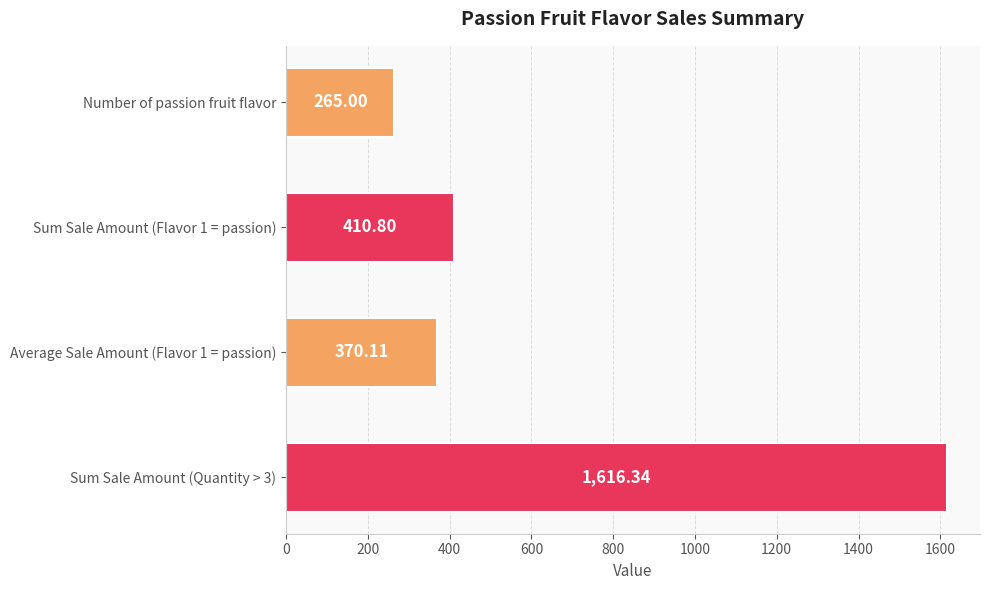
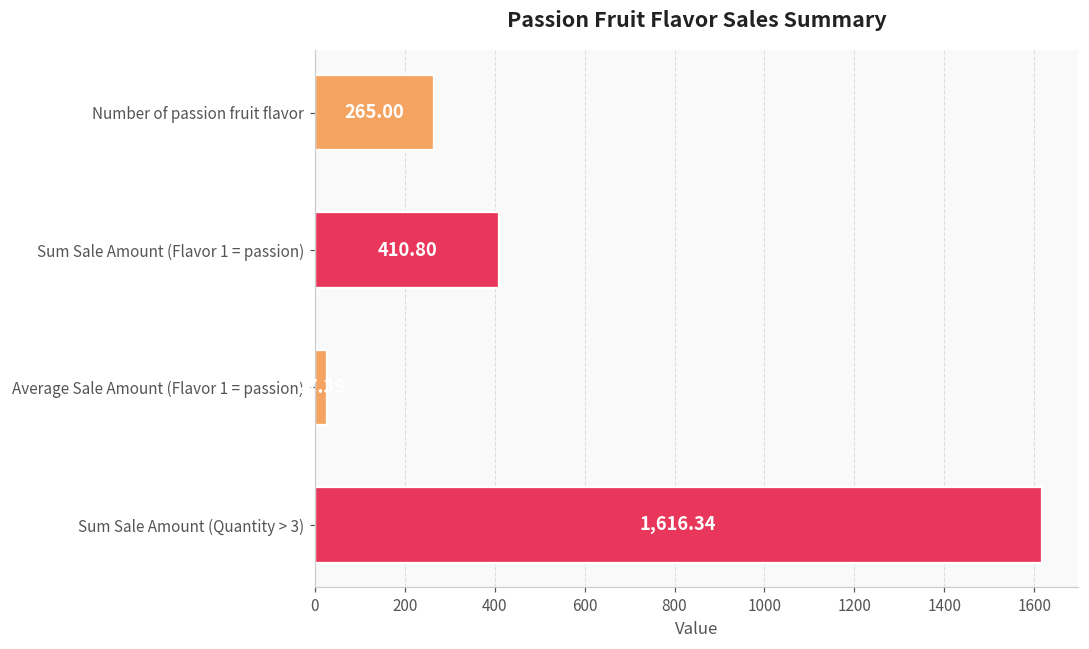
  {
-   "Average Sale Amount (Flavor 1 = passion)": 370
+   "Average Sale Amount (Flavor 1 = passion)": 30
  }
